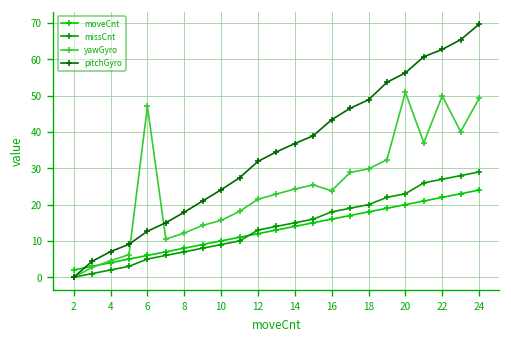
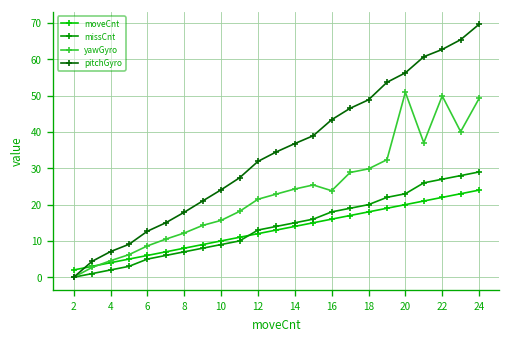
  {
    "yawGyro": {
-     "6": 47,
+     "6": 9,
      "8": 12,
      "10": 16,
      "12": 21,
      "14": 24,
      "16": 24,
      "18": 30,
      "20": 51,
      "22": 50,
      "24": 49
    }
  }
